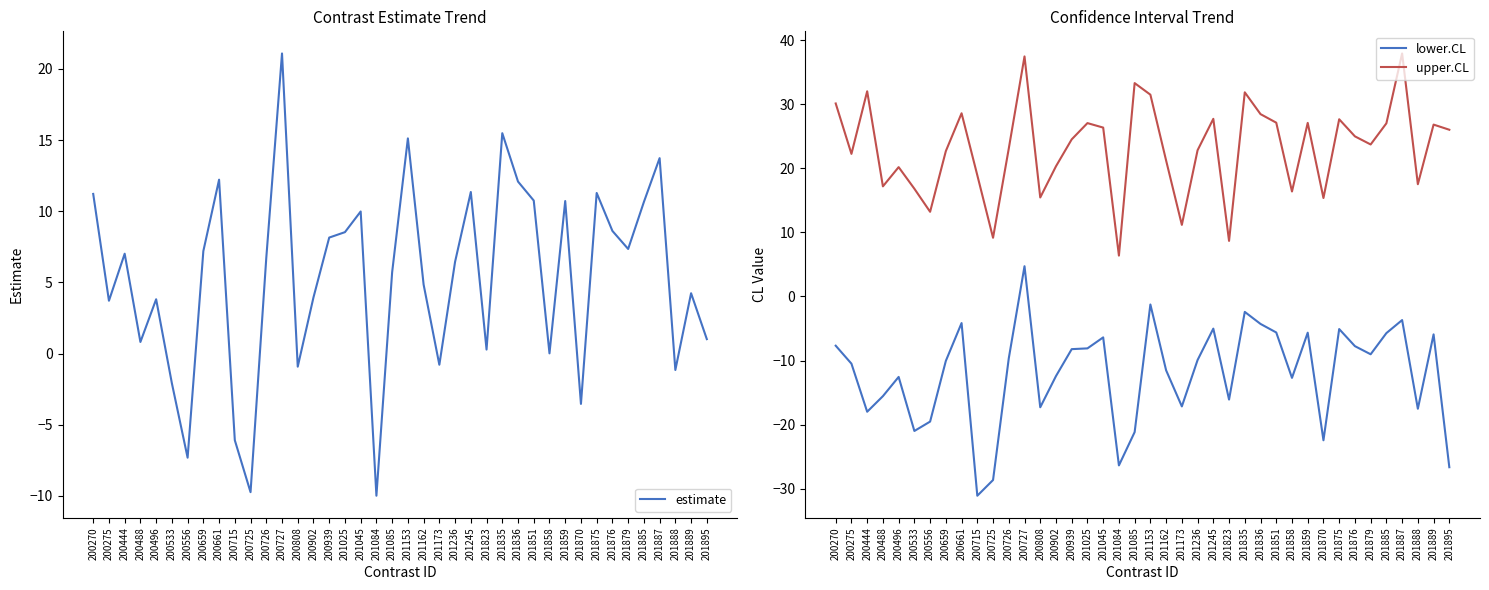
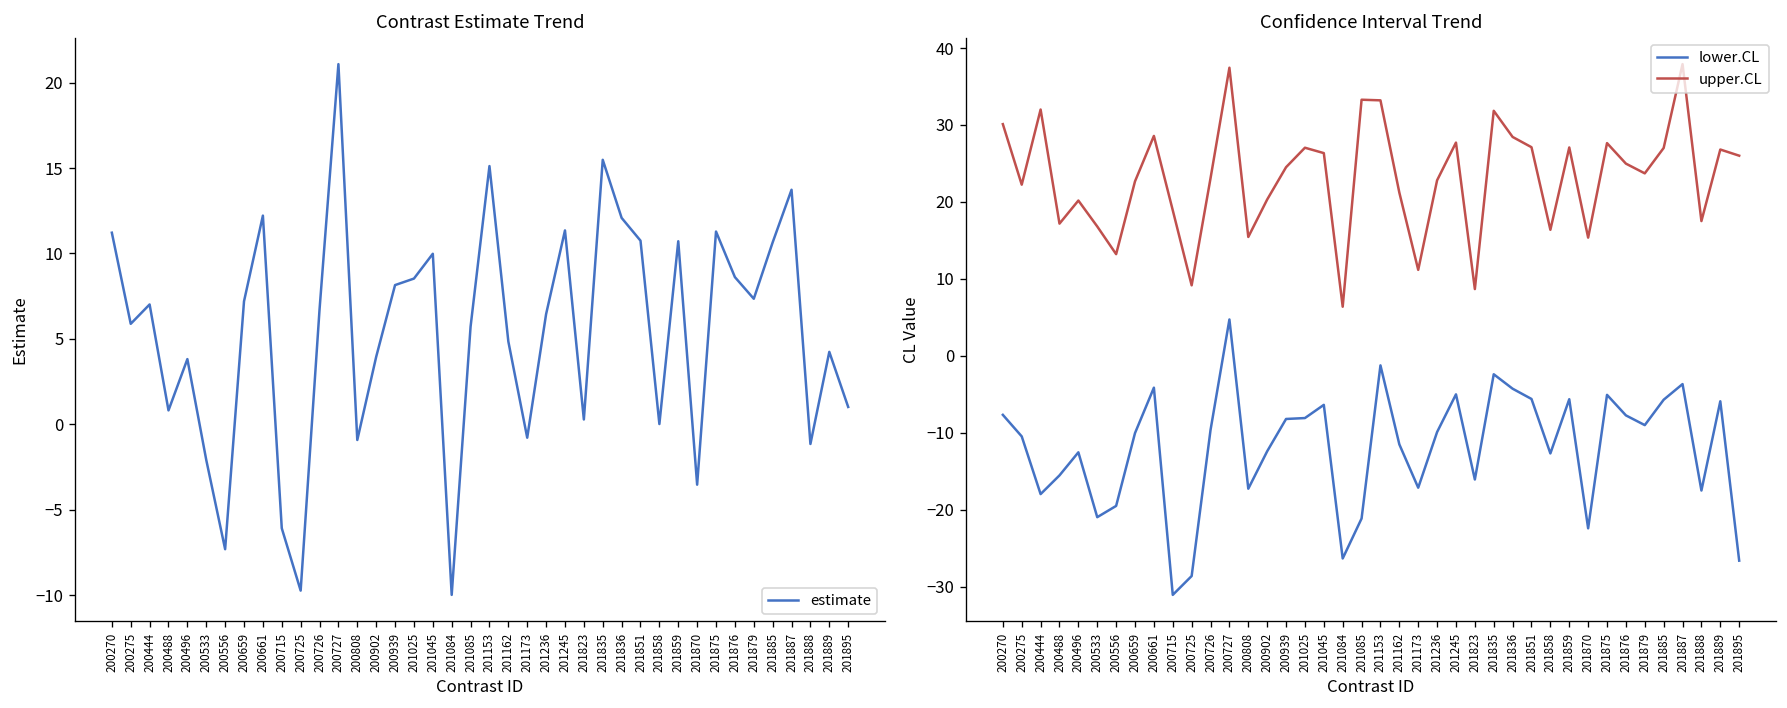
  {
    "Contrast Estimate Trend": {
      "200270": 11.2,
-     "200275": 3.7,
+     "200275": 5.9,
      "200444": 7.0,
      "200488": 0.8,
      "200496": 3.8,
      "200533": -2.1,
      "200556": -7.3,
      "200659": 7.2,
      "200661": 12.2,
      "200715": -6.1,
      "200725": -9.7,
      "200726": 6.7,
      "200727": 21.1,
      "200808": -0.9,
      "200902": 4.0,
      "200939": 8.2,
      "201025": 8.5,
      "201045": 10.0,
      "201084": -10.0,
      "201085": 5.7,
      "201153": 15.1,
      "201162": 4.8,
      "201173": -0.8,
      "201236": 6.5,
      "201245": 11.4,
      "201823": 0.3,
      "201835": 15.5,
      "201836": 12.1,
      "201851": 10.8,
      "201858": 0.0,
      "201859": 10.7,
      "201870": -3.5,
      "201875": 11.3,
      "201876": 8.6,
      "201879": 7.4,
      "201885": 10.7,
      "201887": 13.7,
      "201888": -1.1,
      "201889": 4.2,
      "201895": 1.0
    },
    "Confidence Interval Trend": {
      "lower.CL": {
        "200270": -8,
        "200275": -10,
        "200444": -18,
        "200488": -16,
        "200496": -13,
        "200533": -21,
        "200556": -20,
        "200659": -10,
        "200661": -4,
        "200715": -31,
        "200725": -29,
        "200726": -10,
        "200727": 5,
        "200808": -17,
        "200902": -12,
        "200939": -8,
        "201025": -8,
        "201045": -6,
        "201084": -26,
        "201085": -21,
        "201153": -1,
        "201162": -12,
        "201173": -17,
        "201236": -10,
        "201245": -5,
        "201823": -16,
        "201835": -2,
        "201836": -4,
        "201851": -6,
        "201858": -13,
        "201859": -6,
        "201870": -22,
        "201875": -5,
        "201876": -8,
        "201879": -9,
        "201885": -6,
        "201887": -4,
        "201888": -18,
        "201889": -6,
        "201895": -27
      },
      "upper.CL": {
        "200270": 30,
        "200275": 22,
        "200444": 32,
        "200488": 17,
        "200496": 20,
        "200533": 17,
        "200556": 13,
        "200659": 23,
        "200661": 29,
        "200715": 19,
        "200725": 9,
        "200726": 23,
        "200727": 37,
        "200808": 15,
        "200902": 20,
        "200939": 25,
        "201025": 27,
        "201045": 26,
        "201084": 6,
        "201085": 33,
-       "201153": 31,
+       "201153": 33,
        "201162": 21,
        "201173": 11,
        "201236": 23,
        "201245": 28,
        "201823": 9,
        "201835": 32,
        "201836": 28,
        "201851": 27,
        "201858": 16,
        "201859": 27,
        "201870": 15,
        "201875": 28,
        "201876": 25,
        "201879": 24,
        "201885": 27,
        "201888": 18,
        "201889": 27,
        "201895": 26
      }
    }
  }
